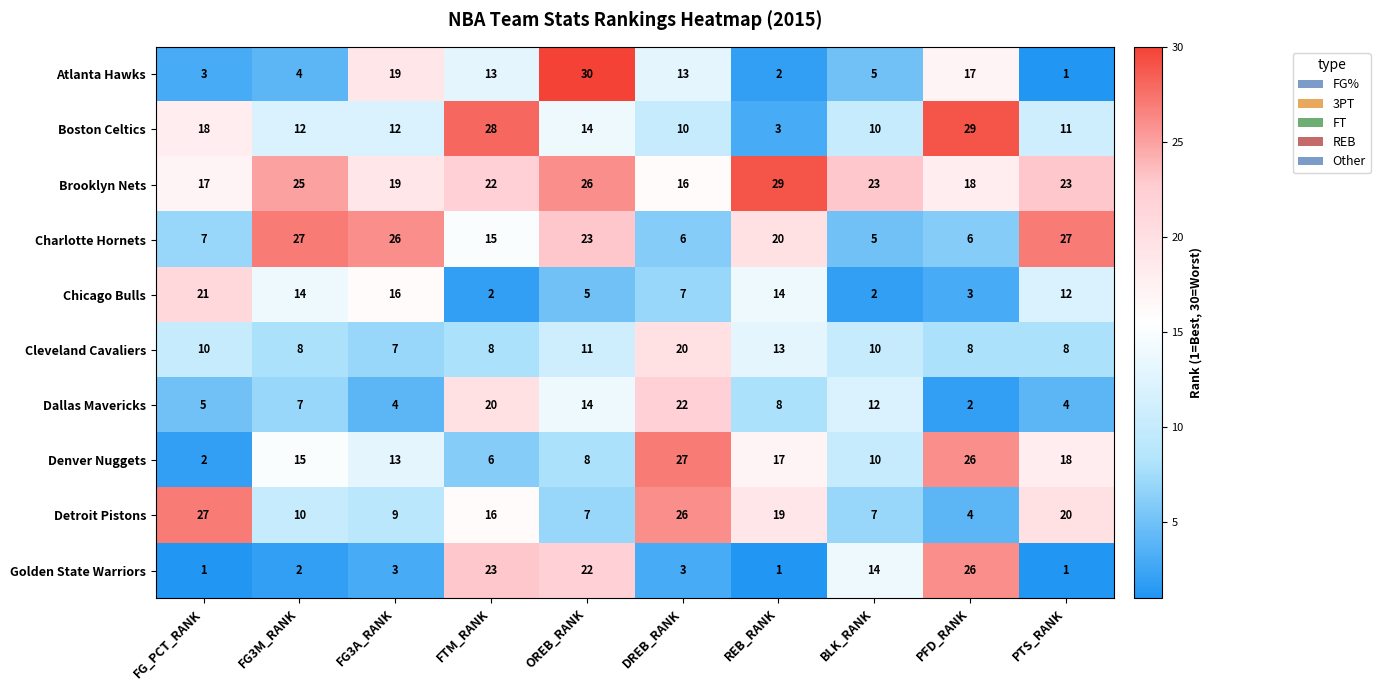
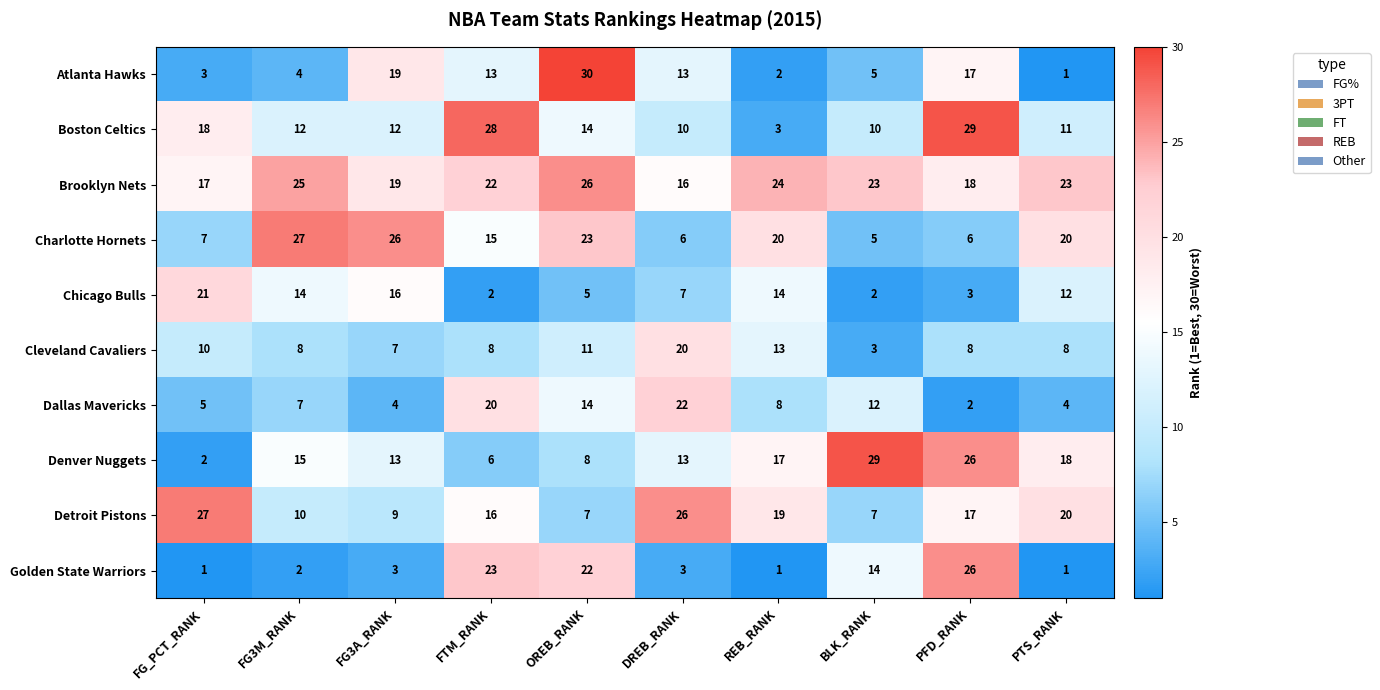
  {
    "Atlanta Hawks": {
      "FG_PCT_RANK": 3,
      "FG3M_RANK": 4,
      "FG3A_RANK": 19,
      "FTM_RANK": 13,
      "OREB_RANK": 30,
      "DREB_RANK": 13,
      "REB_RANK": 2,
      "BLK_RANK": 5,
      "PFD_RANK": 17,
      "PTS_RANK": 1
    },
    "Boston Celtics": {
      "FG_PCT_RANK": 18,
      "FG3M_RANK": 12,
      "FG3A_RANK": 12,
      "FTM_RANK": 28,
      "OREB_RANK": 14,
      "DREB_RANK": 10,
      "REB_RANK": 3,
      "BLK_RANK": 10,
      "PFD_RANK": 29,
      "PTS_RANK": 11
    },
    "Brooklyn Nets": {
      "FG_PCT_RANK": 17,
      "FG3M_RANK": 25,
      "FG3A_RANK": 19,
      "FTM_RANK": 22,
      "OREB_RANK": 26,
      "DREB_RANK": 16,
-     "REB_RANK": 29,
+     "REB_RANK": 24,
      "BLK_RANK": 23,
      "PFD_RANK": 18,
      "PTS_RANK": 23
    },
    "Charlotte Hornets": {
      "FG_PCT_RANK": 7,
      "FG3M_RANK": 27,
      "FG3A_RANK": 26,
      "FTM_RANK": 15,
      "OREB_RANK": 23,
      "DREB_RANK": 6,
      "REB_RANK": 20,
      "BLK_RANK": 5,
      "PFD_RANK": 6,
-     "PTS_RANK": 27
+     "PTS_RANK": 20
    },
    "Chicago Bulls": {
      "FG_PCT_RANK": 21,
      "FG3M_RANK": 14,
      "FG3A_RANK": 16,
      "FTM_RANK": 2,
      "OREB_RANK": 5,
      "DREB_RANK": 7,
      "REB_RANK": 14,
      "BLK_RANK": 2,
      "PFD_RANK": 3,
      "PTS_RANK": 12
    },
    "Cleveland Cavaliers": {
      "FG_PCT_RANK": 10,
      "FG3M_RANK": 8,
      "FG3A_RANK": 7,
      "FTM_RANK": 8,
      "OREB_RANK": 11,
      "DREB_RANK": 20,
      "REB_RANK": 13,
-     "BLK_RANK": 10,
+     "BLK_RANK": 3,
      "PFD_RANK": 8,
      "PTS_RANK": 8
    },
    "Dallas Mavericks": {
      "FG_PCT_RANK": 5,
      "FG3M_RANK": 7,
      "FG3A_RANK": 4,
      "FTM_RANK": 20,
      "OREB_RANK": 14,
      "DREB_RANK": 22,
      "REB_RANK": 8,
      "BLK_RANK": 12,
      "PFD_RANK": 2,
      "PTS_RANK": 4
    },
    "Denver Nuggets": {
      "FG_PCT_RANK": 2,
      "FG3M_RANK": 15,
      "FG3A_RANK": 13,
      "FTM_RANK": 6,
      "OREB_RANK": 8,
-     "DREB_RANK": 27,
+     "DREB_RANK": 13,
      "REB_RANK": 17,
-     "BLK_RANK": 10,
+     "BLK_RANK": 29,
      "PFD_RANK": 26,
      "PTS_RANK": 18
    },
    "Detroit Pistons": {
      "FG_PCT_RANK": 27,
      "FG3M_RANK": 10,
      "FG3A_RANK": 9,
      "FTM_RANK": 16,
      "OREB_RANK": 7,
      "DREB_RANK": 26,
      "REB_RANK": 19,
      "BLK_RANK": 7,
-     "PFD_RANK": 4,
+     "PFD_RANK": 17,
      "PTS_RANK": 20
    },
    "Golden State Warriors": {
      "FG_PCT_RANK": 1,
      "FG3M_RANK": 2,
      "FG3A_RANK": 3,
      "FTM_RANK": 23,
      "OREB_RANK": 22,
      "DREB_RANK": 3,
      "REB_RANK": 1,
      "BLK_RANK": 14,
      "PFD_RANK": 26,
      "PTS_RANK": 1
    }
  }
